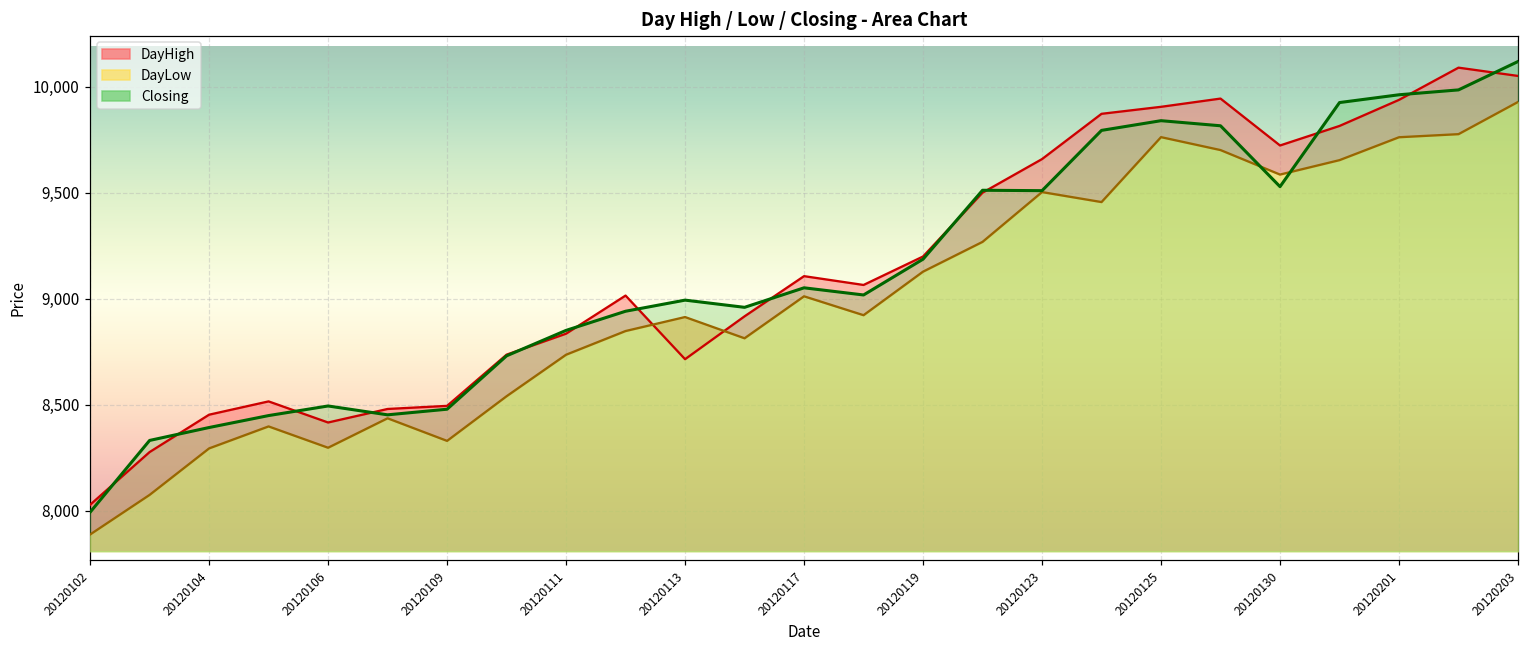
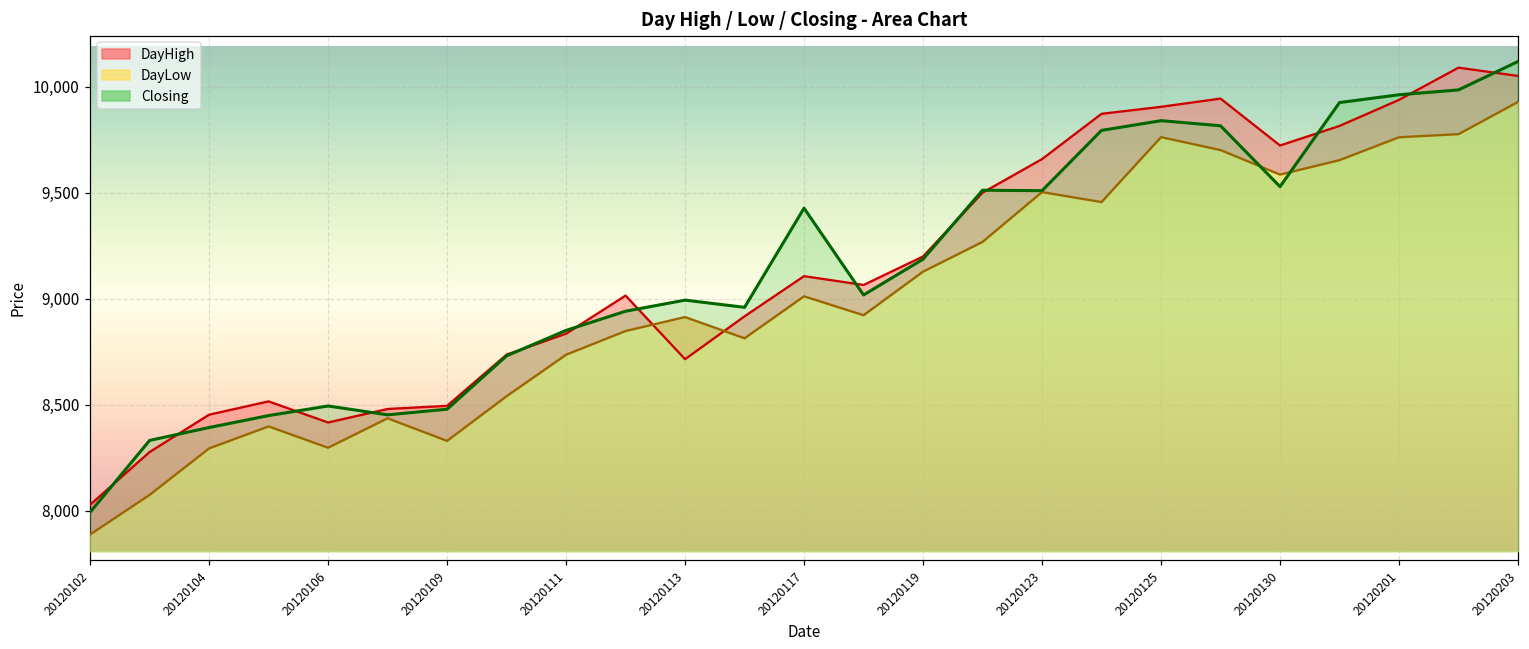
  {
    "DayLow": {
      "20120102": "7,890",
      "20120104": "8,290",
      "20120106": "8,300",
      "20120109": "8,330",
      "20120111": "8,740",
      "20120117": "9,010",
      "20120119": "9,130",
      "20120125": "9,760",
      "20120130": "9,590",
      "20120201": "9,760",
      "20120203": "9,930"
    },
    "Closing": {
      "20120102": "7,990",
      "20120104": "8,390",
      "20120106": "8,490",
      "20120109": "8,480",
      "20120111": "8,850",
      "20120113": "8,990",
-     "20120117": "9,050",
+     "20120117": "9,430",
      "20120125": "9,840",
      "20120130": "9,530",
      "20120201": "9,960",
      "20120203": "10,120"
    }
  }
